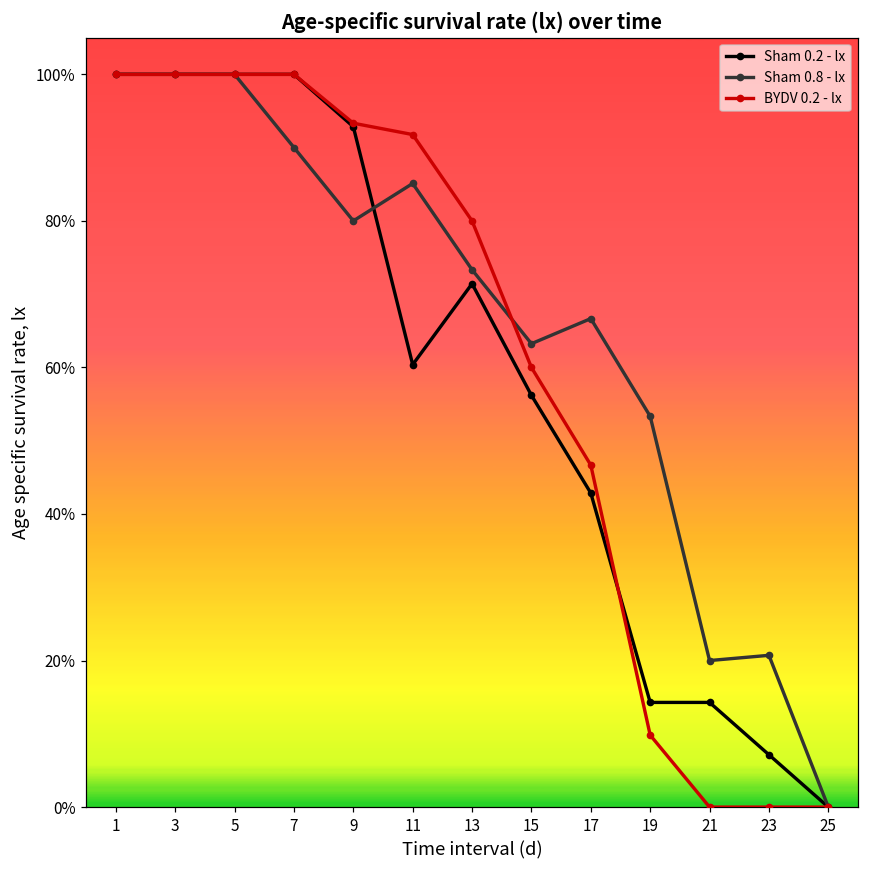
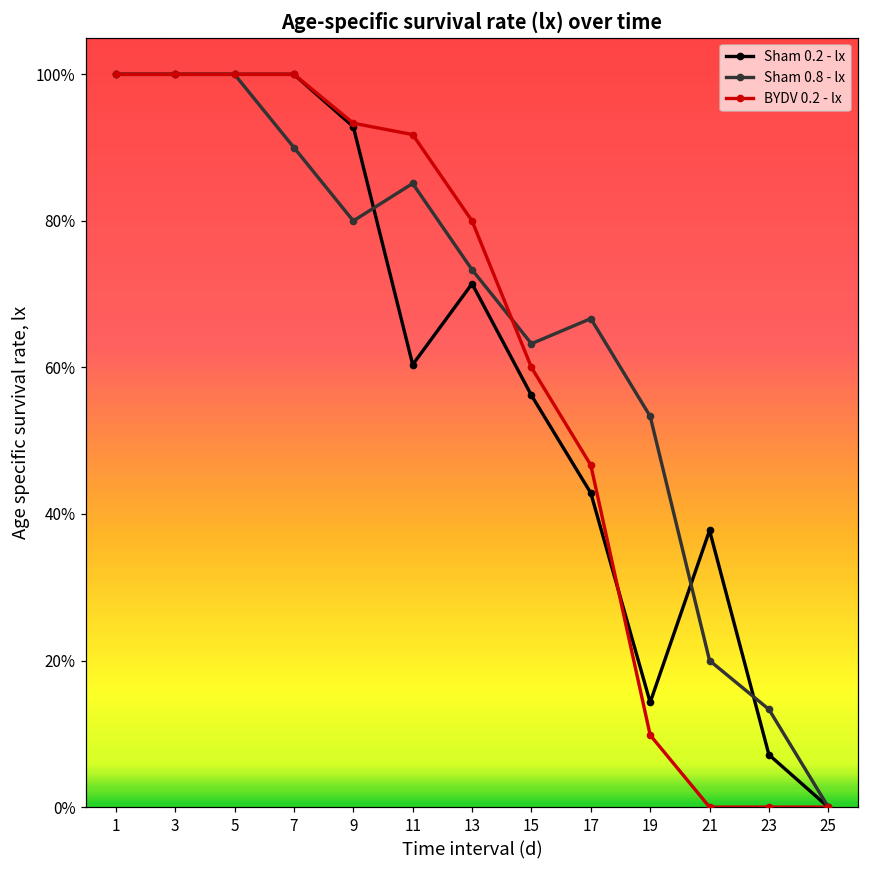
  {
    "Sham 0.2 - lx": {
      "9": "93%",
      "11": "60%",
      "13": "71%",
      "15": "56%",
      "17": "43%",
      "19": "14%",
-     "21": "14%",
+     "21": "38%",
      "23": "7%"
    },
    "Sham 0.8 - lx": {
      "7": "90%",
      "9": "80%",
      "11": "85%",
      "13": "73%",
      "15": "63%",
      "17": "67%",
      "19": "53%",
      "21": "20%",
-     "23": "21%"
+     "23": "13%"
    },
    "BYDV 0.2 - lx": {
      "9": "93%",
      "11": "92%",
      "13": "80%",
      "15": "60%",
      "17": "47%",
      "19": "10%",
      "21": "0%",
      "23": "0%"
    }
  }
